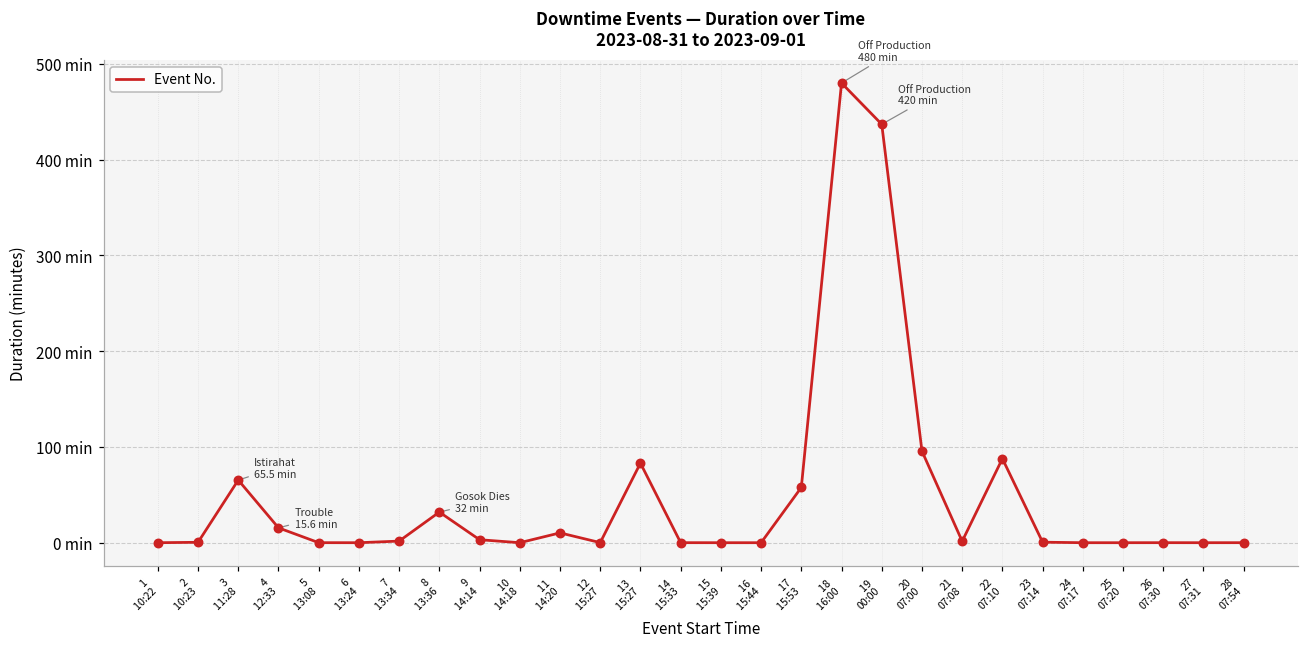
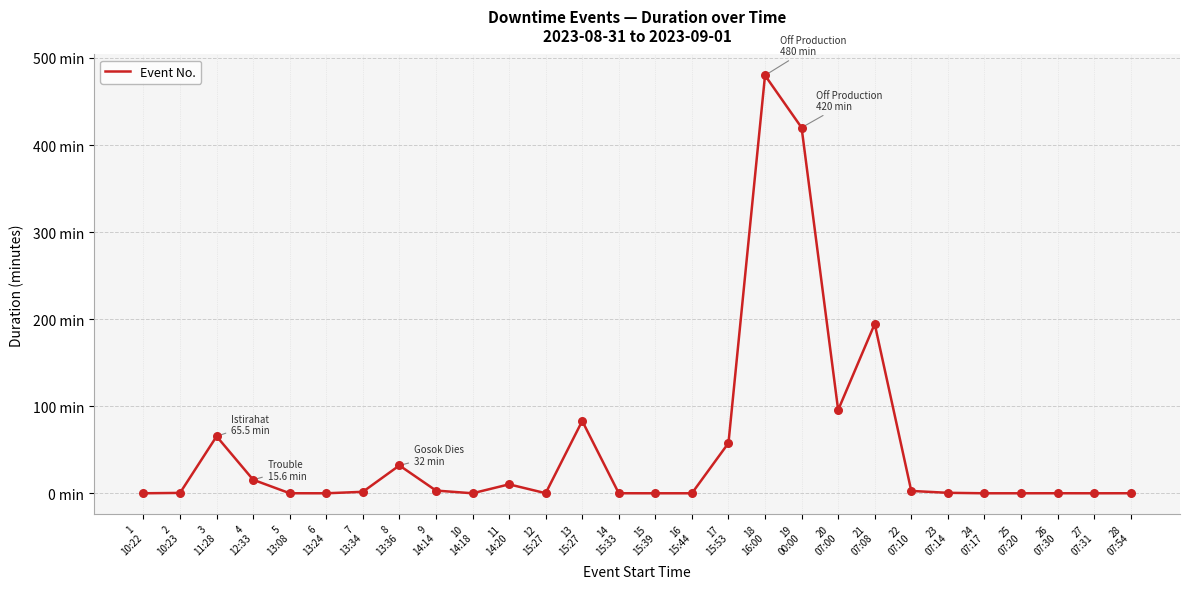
  {
    "1 10:22": "0 min",
    "2 10:23": "0 min",
    "5 13:08": "0 min",
    "6 13:24": "0 min",
    "7 13:34": "0 min",
    "9 14:14": "0 min",
    "10 14:18": "0 min",
    "11 14:20": "10 min",
    "12 15:27": "0 min",
    "13 15:27": "80 min",
    "14 15:33": "0 min",
    "15 15:39": "0 min",
    "16 15:44": "0 min",
    "17 15:53": "60 min",
-   "19 00:00": "440 min",
+   "19 00:00": "420 min",
    "20 07:00": "100 min",
-   "21 07:08": "0 min",
-   "22 07:10": "90 min",
+   "21 07:08": "190 min",
+   "22 07:10": "0 min",
    "23 07:14": "0 min",
    "24 07:17": "0 min",
    "25 07:20": "0 min",
    "26 07:30": "0 min",
    "27 07:31": "0 min",
    "28 07:54": "0 min"
  }
